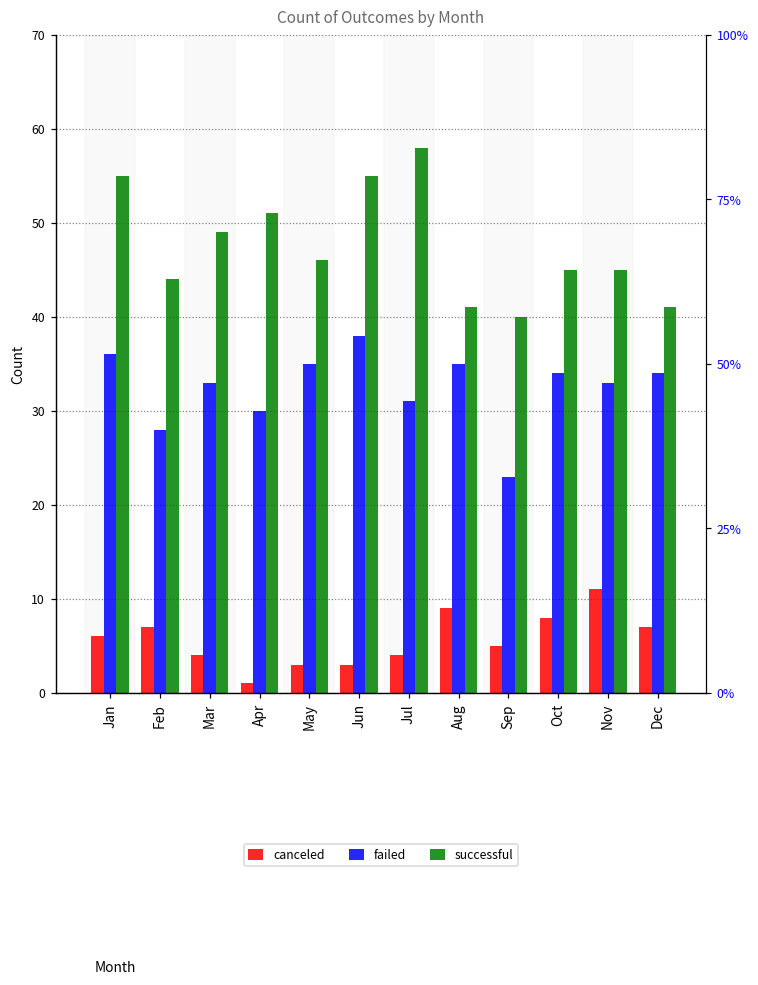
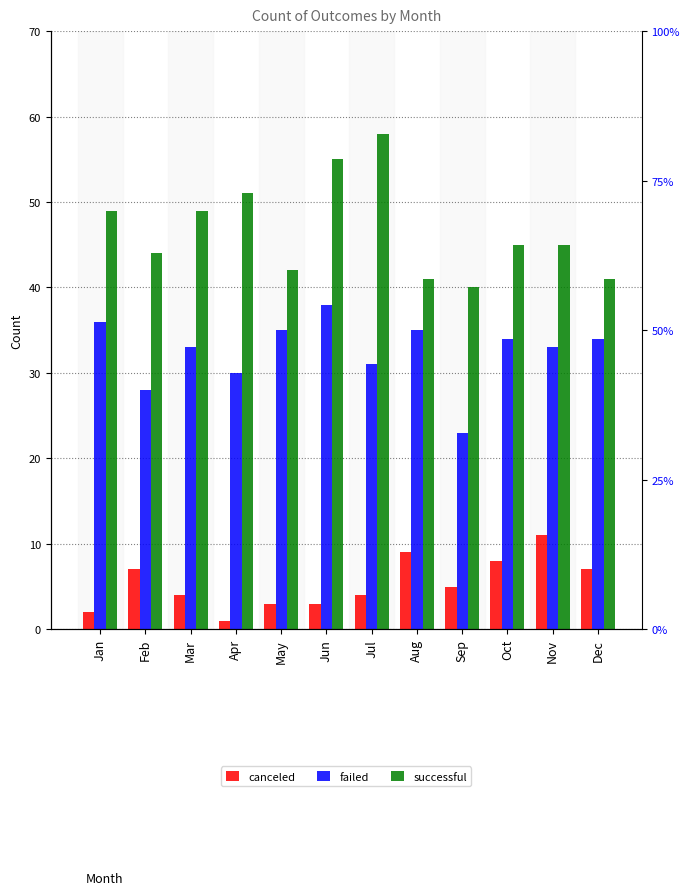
  {
    "canceled": {
-     "Jan": 6,
+     "Jan": 2,
      "Feb": 7,
      "Mar": 4,
      "Apr": 1,
      "May": 3,
      "Jun": 3,
      "Jul": 4,
      "Aug": 9,
      "Sep": 5,
      "Oct": 8,
      "Nov": 11,
      "Dec": 7
    },
    "failed": {
      "Jan": 36,
      "Feb": 28,
      "Mar": 33,
      "Apr": 30,
      "May": 35,
      "Jun": 38,
      "Jul": 31,
      "Aug": 35,
      "Sep": 23,
      "Oct": 34,
      "Nov": 33,
      "Dec": 34
    },
    "successful": {
-     "Jan": 55,
+     "Jan": 49,
      "Feb": 44,
      "Mar": 49,
      "Apr": 51,
-     "May": 46,
+     "May": 42,
      "Jun": 55,
      "Jul": 58,
      "Aug": 41,
      "Sep": 40,
      "Oct": 45,
      "Nov": 45,
      "Dec": 41
    }
  }
